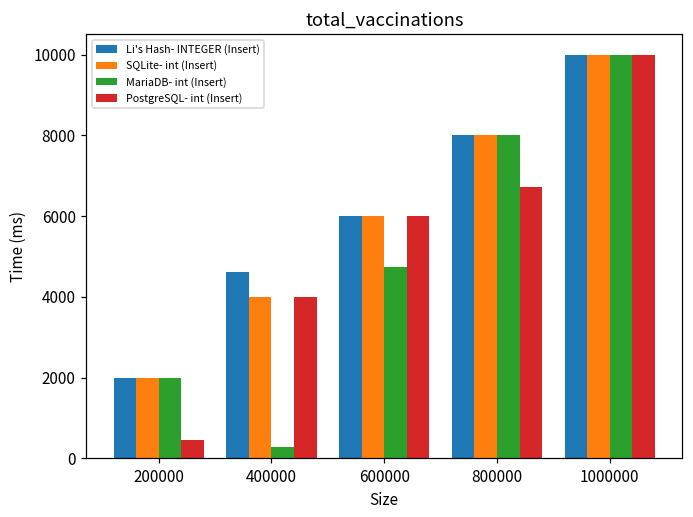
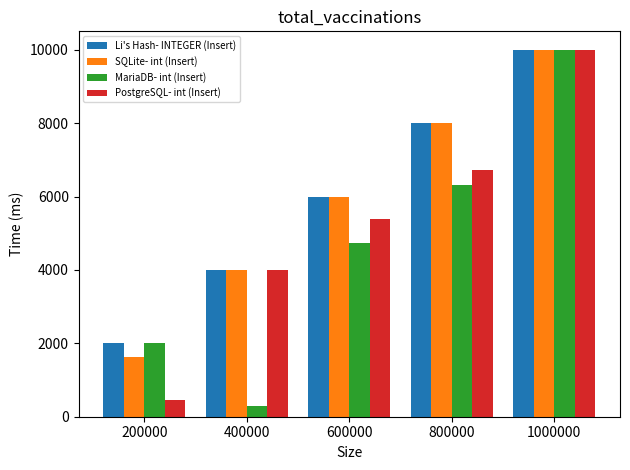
  {
    "Li's Hash- INTEGER (Insert)": {
      "200000": 2000,
-     "400000": 4600,
+     "400000": 4000,
      "600000": 6000,
      "800000": 8000,
      "1000000": 10000
    },
    "SQLite- int (Insert)": {
-     "200000": 2000,
+     "200000": 1600,
      "400000": 4000,
      "600000": 6000,
      "800000": 8000,
      "1000000": 10000
    },
    "MariaDB- int (Insert)": {
      "200000": 2000,
      "400000": 300,
      "600000": 4700,
-     "800000": 8000,
+     "800000": 6300,
      "1000000": 10000
    },
    "PostgreSQL- int (Insert)": {
      "200000": 500,
      "400000": 4000,
-     "600000": 6000,
+     "600000": 5400,
      "800000": 6700,
      "1000000": 10000
    }
  }
